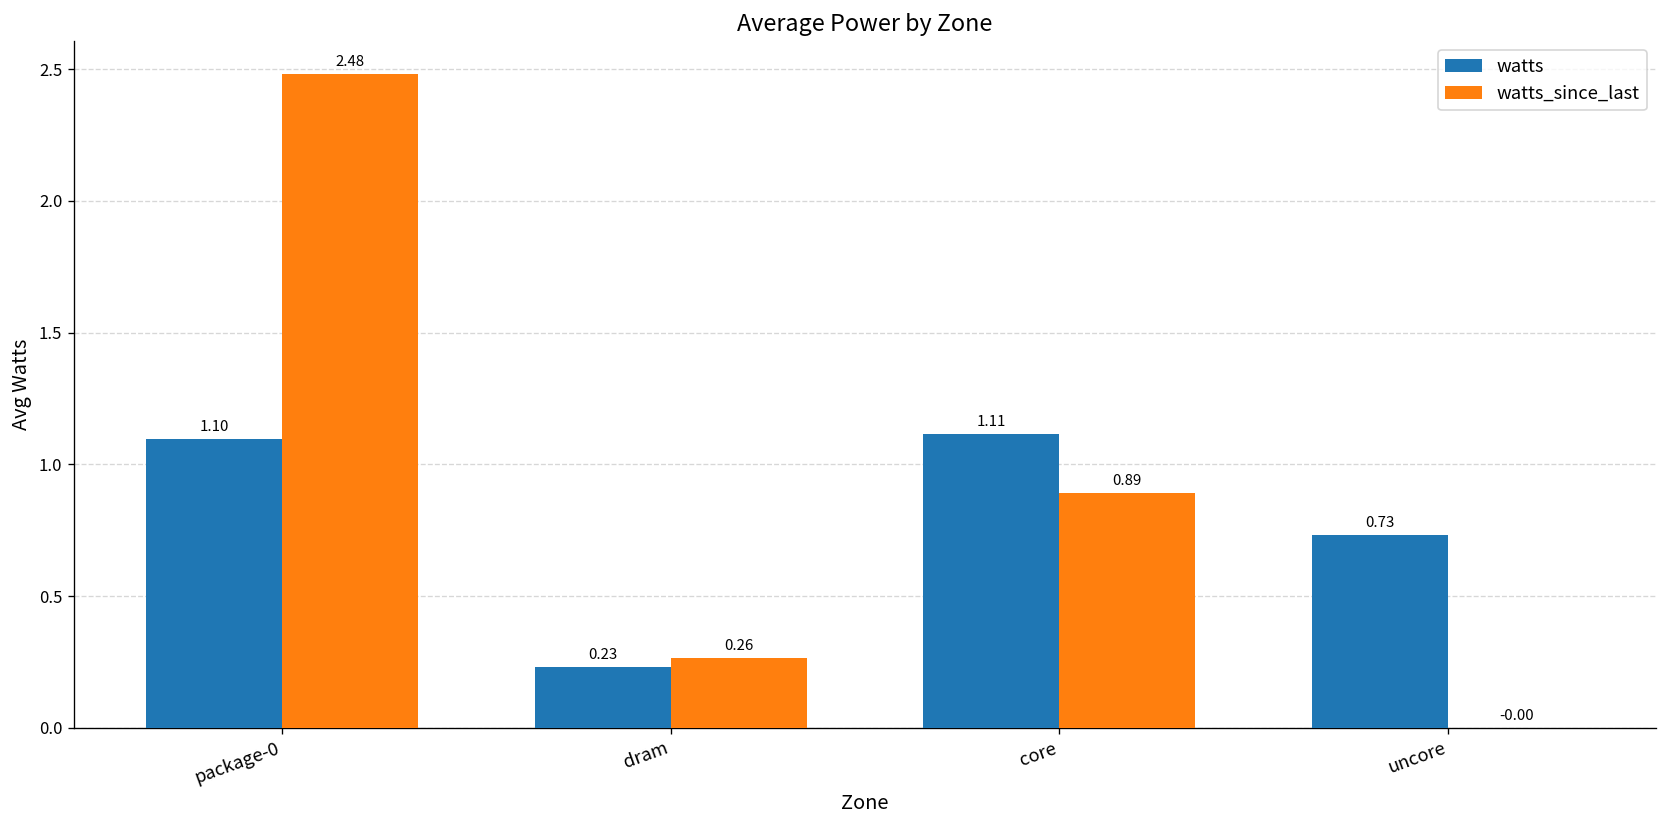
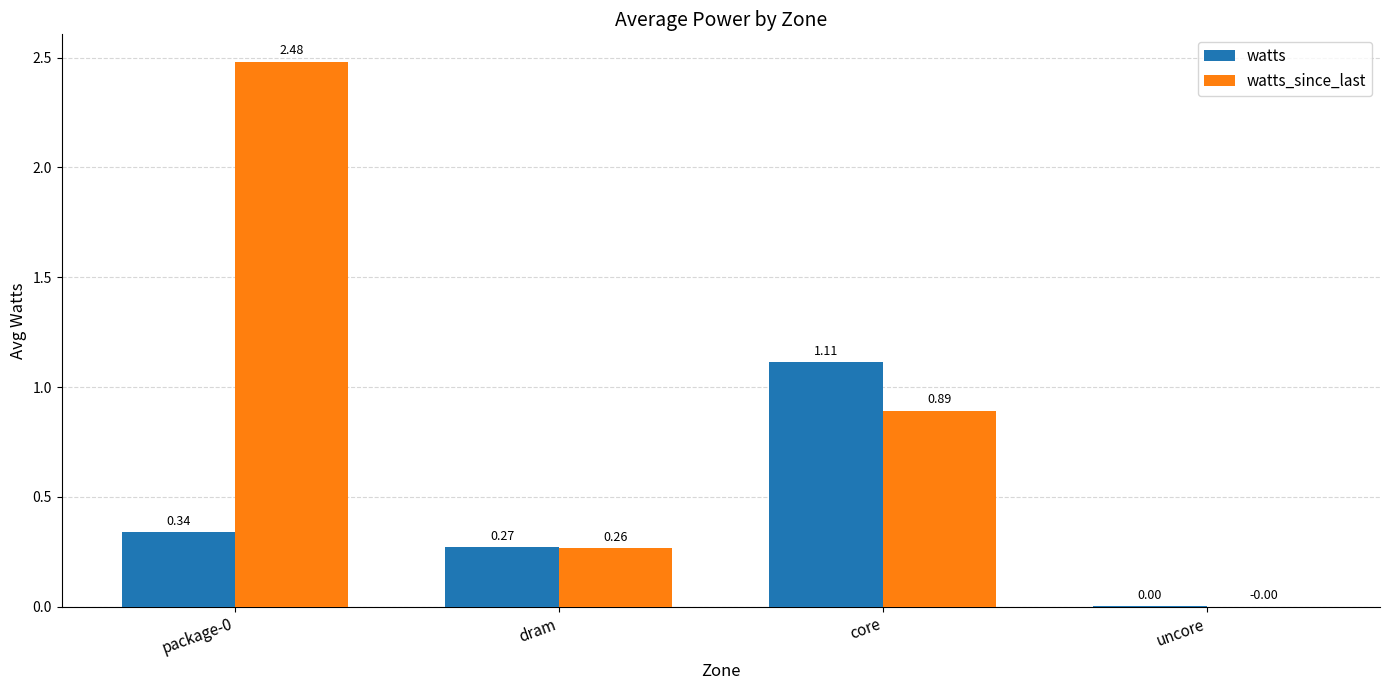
  {
    "watts": {
-     "package-0": 1.10,
-     "dram": 0.23,
+     "package-0": 0.34,
+     "dram": 0.27,
      "core": 1.11,
-     "uncore": 0.73
+     "uncore": 0.00
    },
    "watts_since_last": {
      "package-0": 2.48,
      "dram": 0.26,
      "core": 0.89,
      "uncore": -0.00
    }
  }
